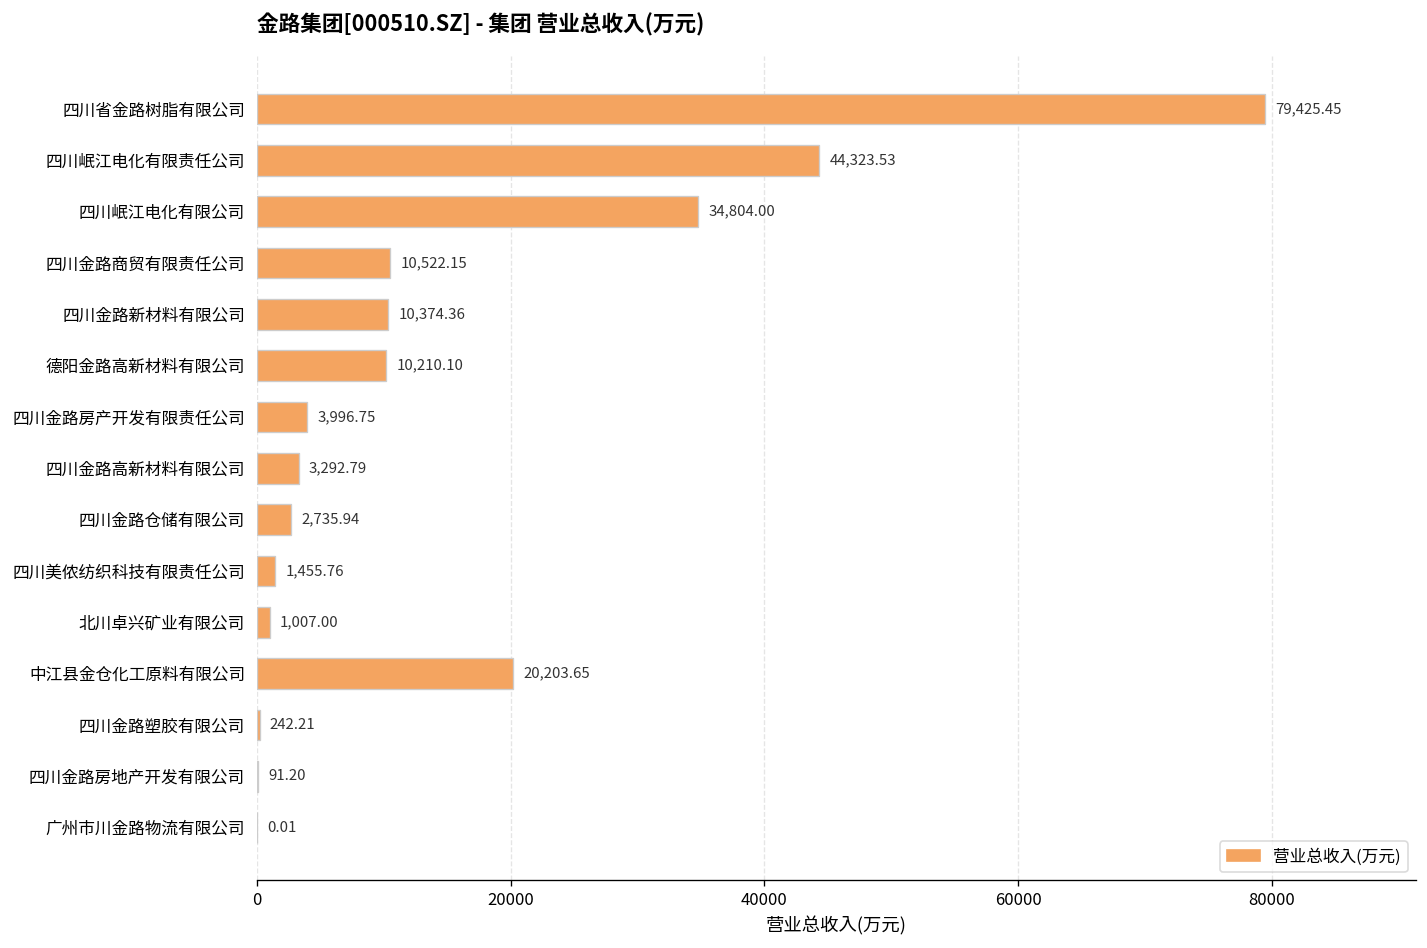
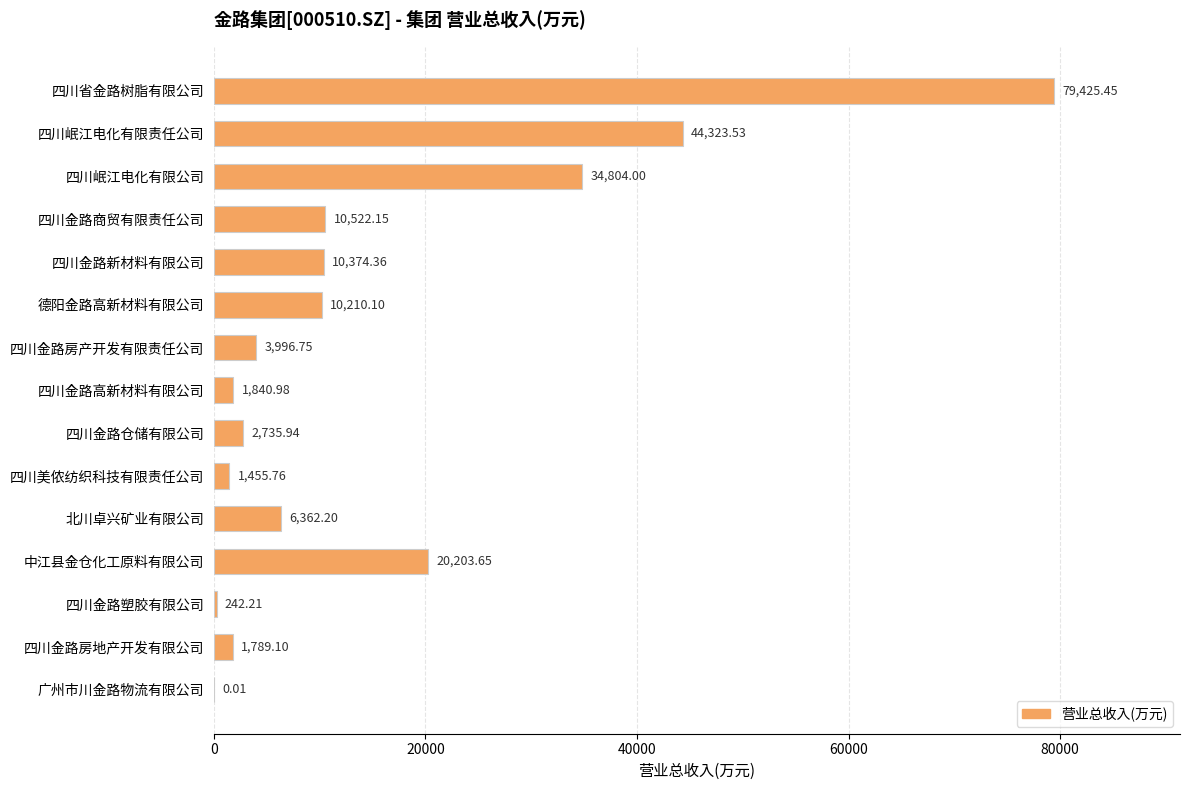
  {
    "四川省金路树脂有限公司": "79,425.45",
    "四川岷江电化有限责任公司": "44,323.53",
    "四川岷江电化有限公司": "34,804.00",
    "四川金路商贸有限责任公司": "10,522.15",
    "四川金路新材料有限公司": "10,374.36",
    "德阳金路高新材料有限公司": "10,210.10",
    "四川金路房产开发有限责任公司": "3,996.75",
-   "四川金路高新材料有限公司": "3,292.79",
+   "四川金路高新材料有限公司": "1,840.98",
    "四川金路仓储有限公司": "2,735.94",
    "四川美侬纺织科技有限责任公司": "1,455.76",
-   "北川卓兴矿业有限公司": "1,007.00",
+   "北川卓兴矿业有限公司": "6,362.20",
    "中江县金仓化工原料有限公司": "20,203.65",
    "四川金路塑胶有限公司": "242.21",
-   "四川金路房地产开发有限公司": "91.20",
+   "四川金路房地产开发有限公司": "1,789.10",
    "广州市川金路物流有限公司": "0.01"
  }
